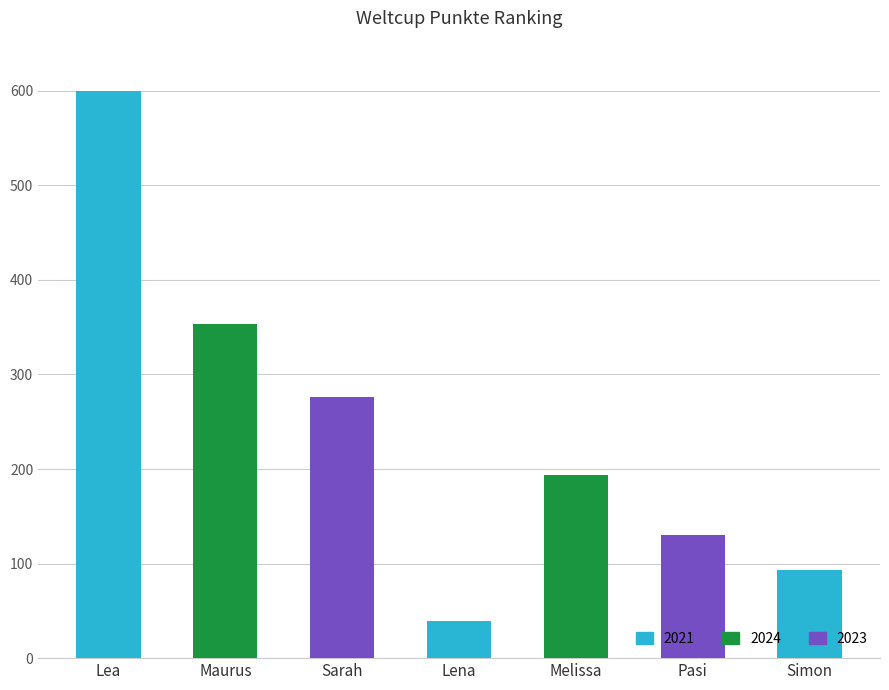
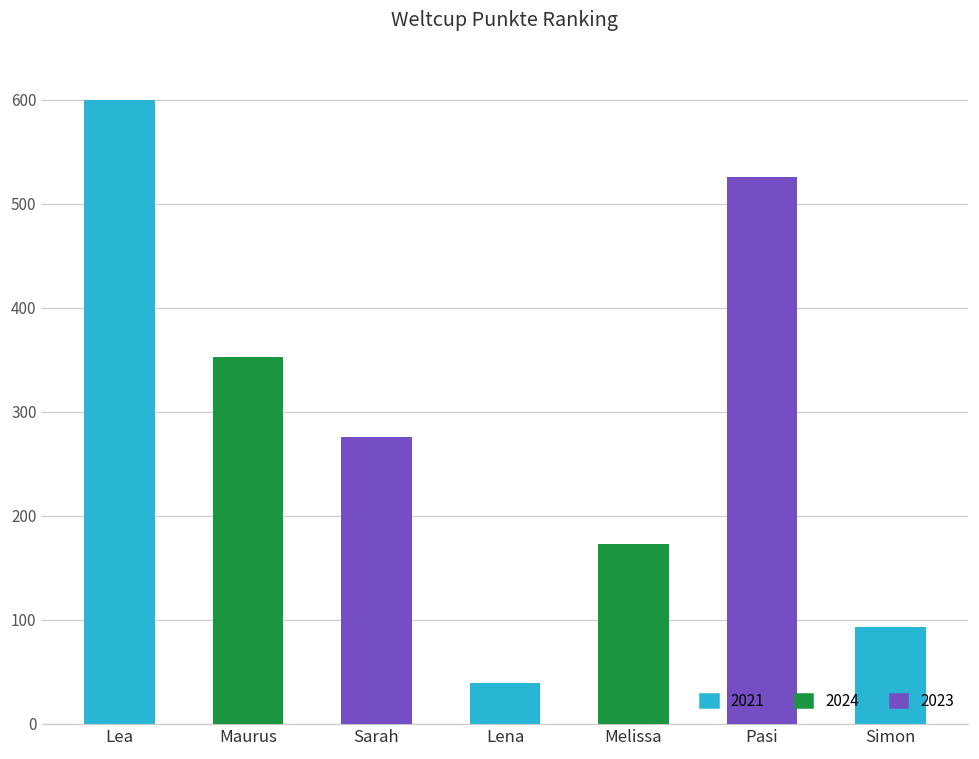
  {
    "Lea": 600,
    "Maurus": 350,
    "Sarah": 280,
    "Lena": 40,
-   "Melissa": 190,
-   "Pasi": 130,
+   "Melissa": 170,
+   "Pasi": 530,
    "Simon": 90
  }
